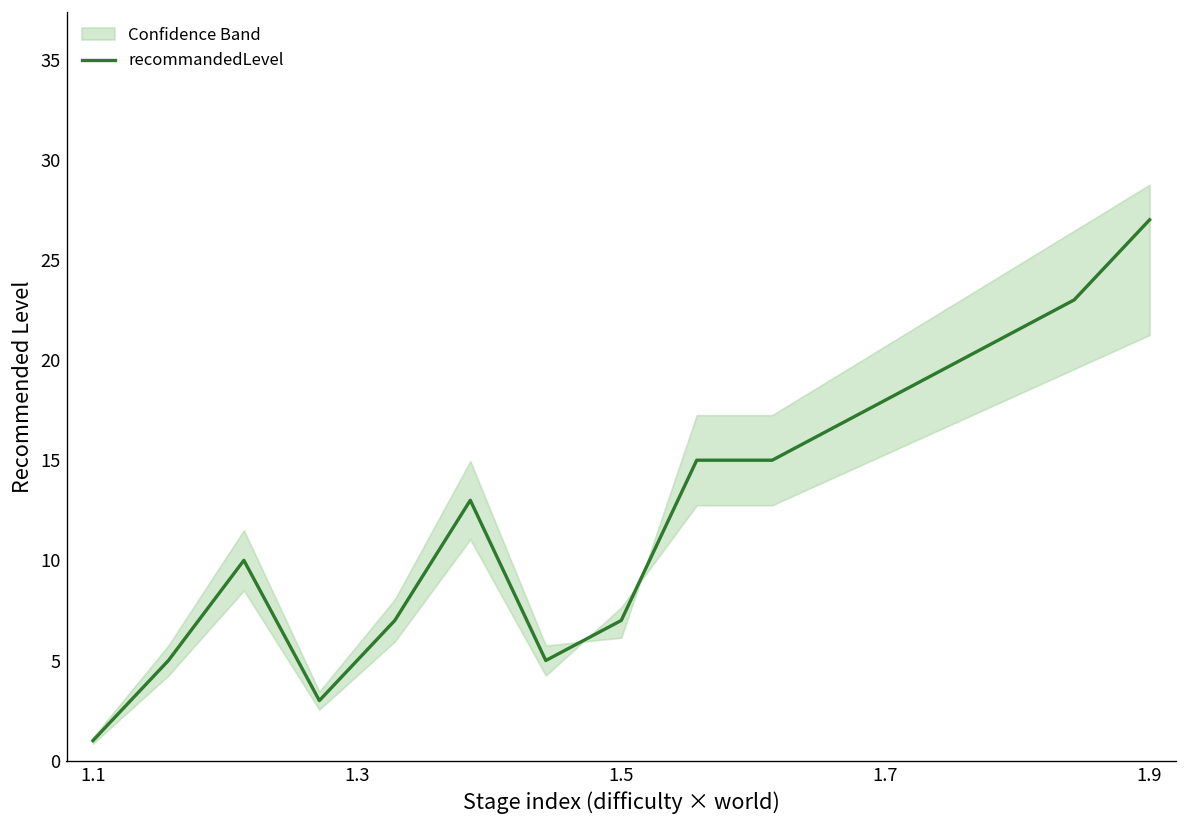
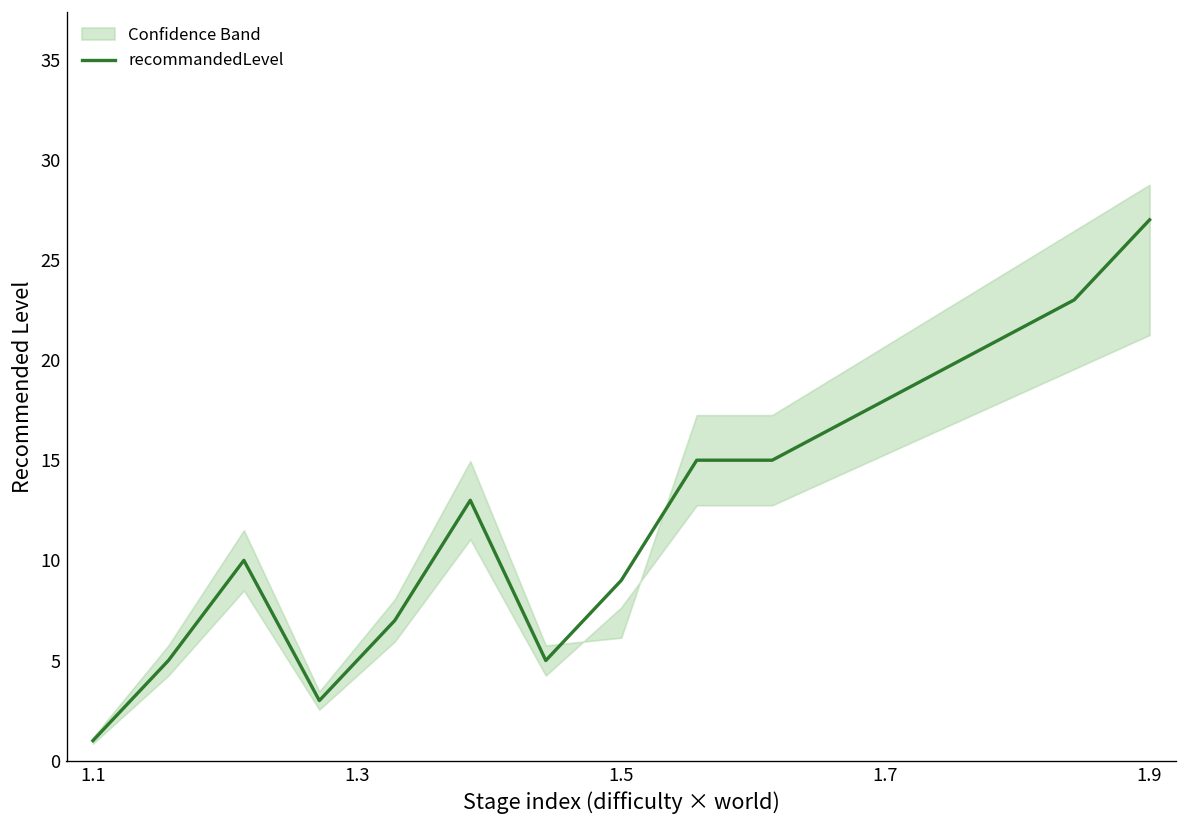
  {
    "recommandedLevel": {
-     "1.5": 7,
+     "1.5": 9,
      "1.9": 27
    }
  }
